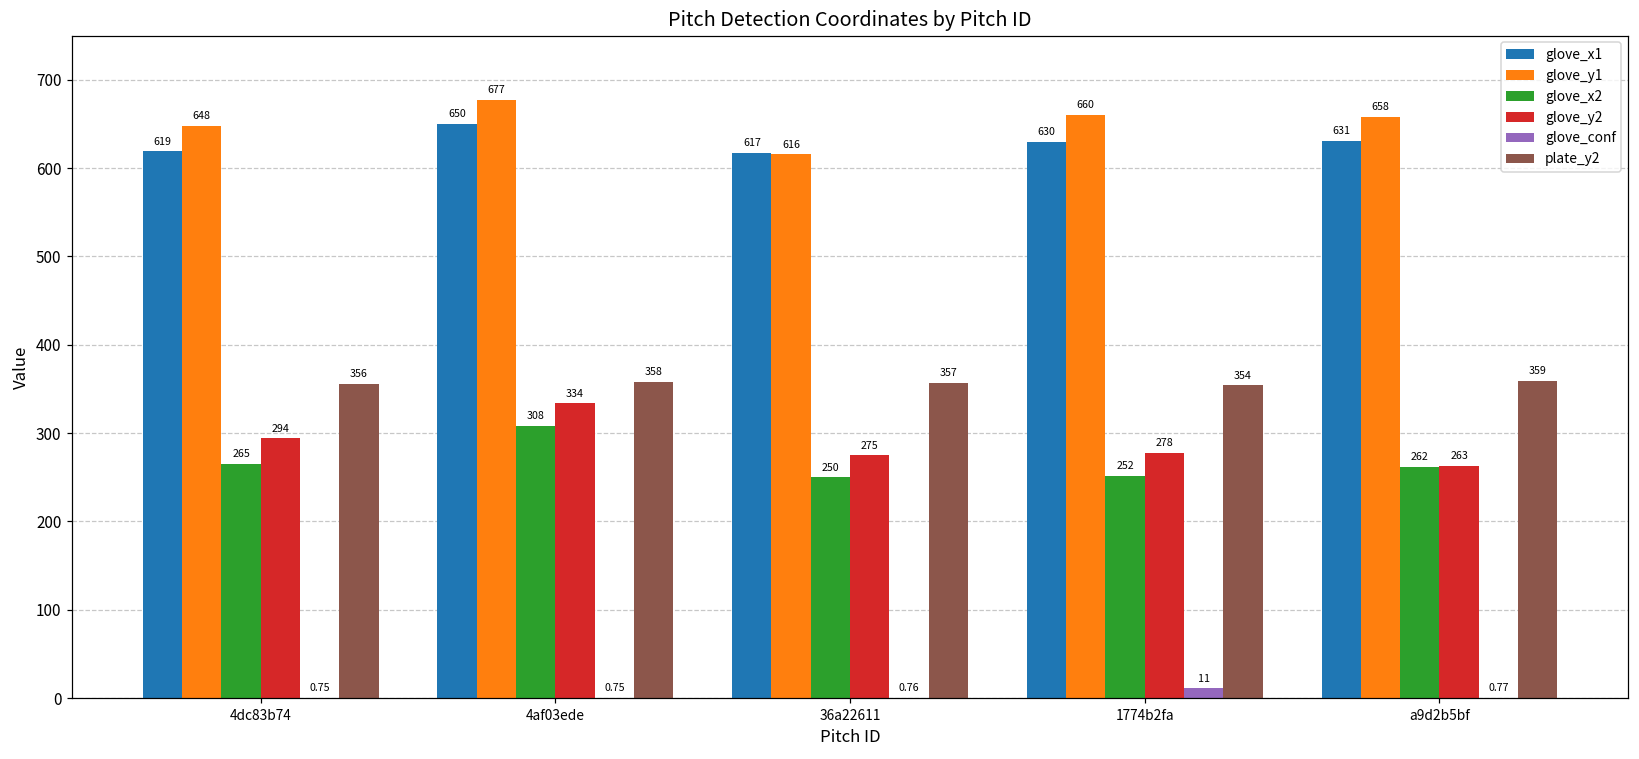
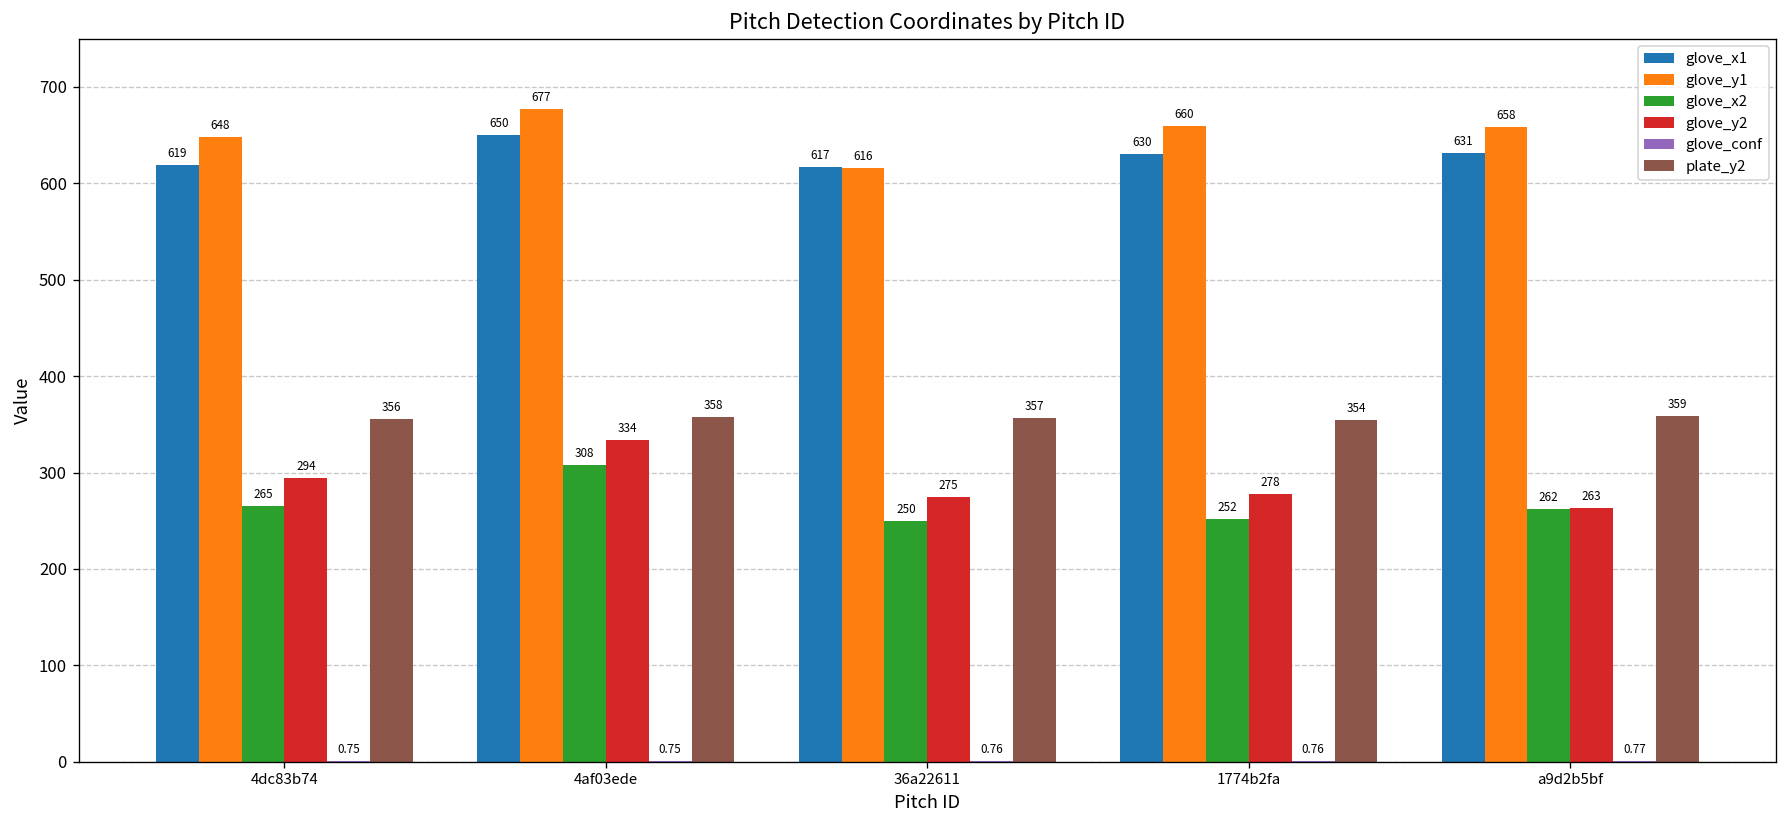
  {
    "glove_x1": {
      "4dc83b74": 619,
      "4af03ede": 650,
      "36a22611": 617,
      "1774b2fa": 630,
      "a9d2b5bf": 631
    },
    "glove_y1": {
      "4dc83b74": 648,
      "4af03ede": 677,
      "36a22611": 616,
      "1774b2fa": 660,
      "a9d2b5bf": 658
    },
    "glove_x2": {
      "4dc83b74": 265,
      "4af03ede": 308,
      "36a22611": 250,
      "1774b2fa": 252,
      "a9d2b5bf": 262
    },
    "glove_y2": {
      "4dc83b74": 294,
      "4af03ede": 334,
      "36a22611": 275,
      "1774b2fa": 278,
      "a9d2b5bf": 263
    },
    "glove_conf": {
      "4dc83b74": 0.75,
      "4af03ede": 0.75,
      "36a22611": 0.76,
-     "1774b2fa": 11,
+     "1774b2fa": 0.76,
      "a9d2b5bf": 0.77
    },
    "plate_y2": {
      "4dc83b74": 356,
      "4af03ede": 358,
      "36a22611": 357,
      "1774b2fa": 354,
      "a9d2b5bf": 359
    }
  }
